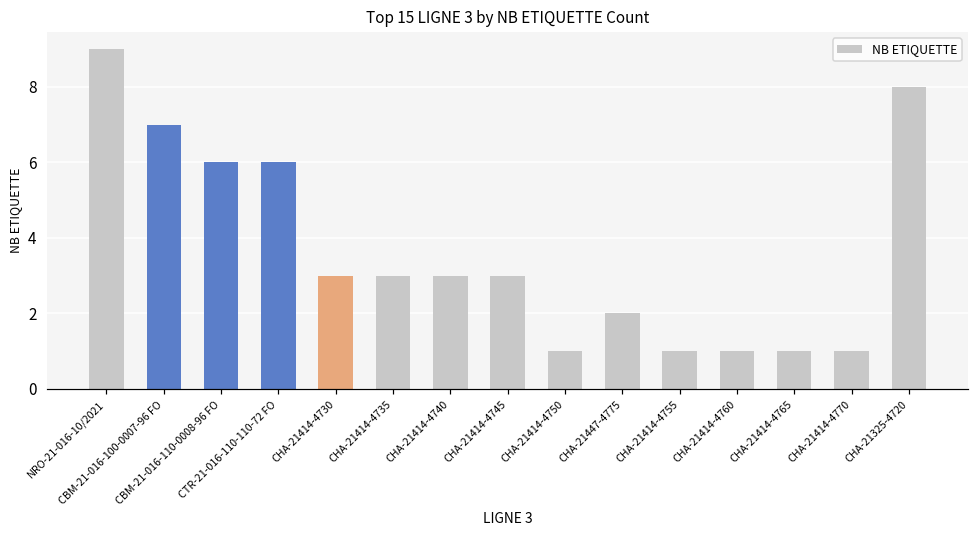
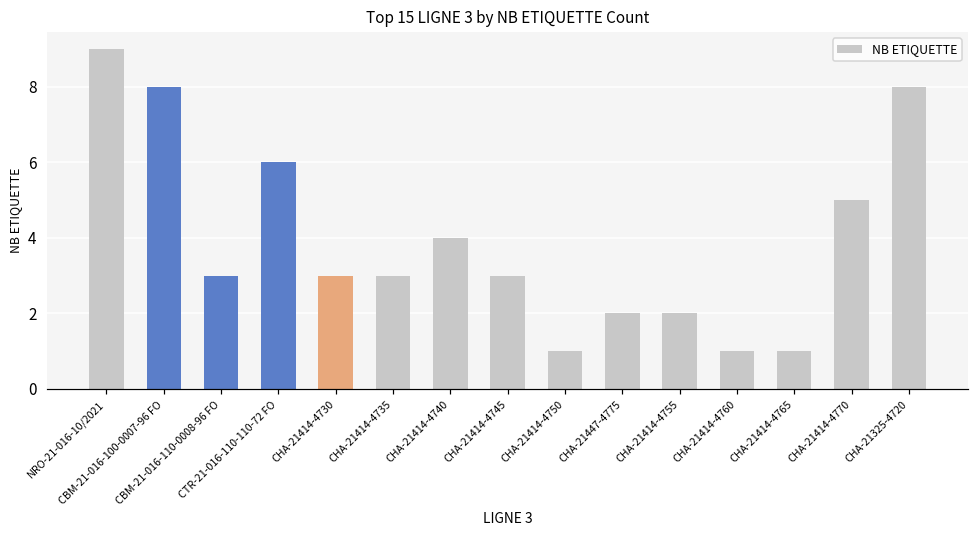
  {
    "NRO-21-016-10/2021": 9,
-   "CBM-21-016-100-0007-96 FO": 7,
-   "CBM-21-016-110-0008-96 FO": 6,
+   "CBM-21-016-100-0007-96 FO": 8,
+   "CBM-21-016-110-0008-96 FO": 3,
    "CTR-21-016-110-110-72 FO": 6,
    "CHA-21414-4730": 3,
    "CHA-21414-4735": 3,
-   "CHA-21414-4740": 3,
+   "CHA-21414-4740": 4,
    "CHA-21414-4745": 3,
    "CHA-21414-4750": 1,
    "CHA-21447-4775": 2,
-   "CHA-21414-4755": 1,
+   "CHA-21414-4755": 2,
    "CHA-21414-4760": 1,
    "CHA-21414-4765": 1,
-   "CHA-21414-4770": 1,
+   "CHA-21414-4770": 5,
    "CHA-21325-4720": 8
  }
